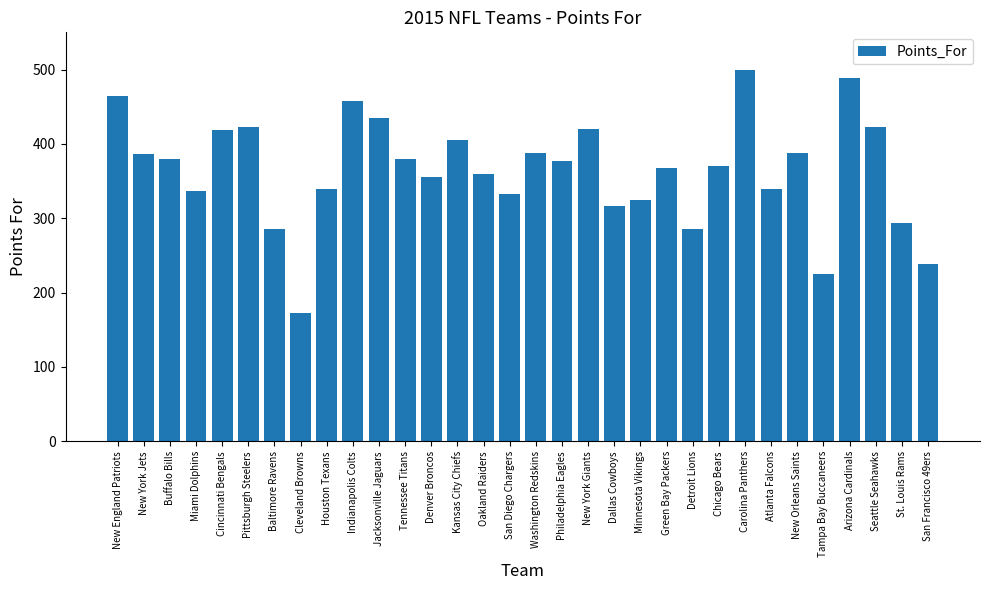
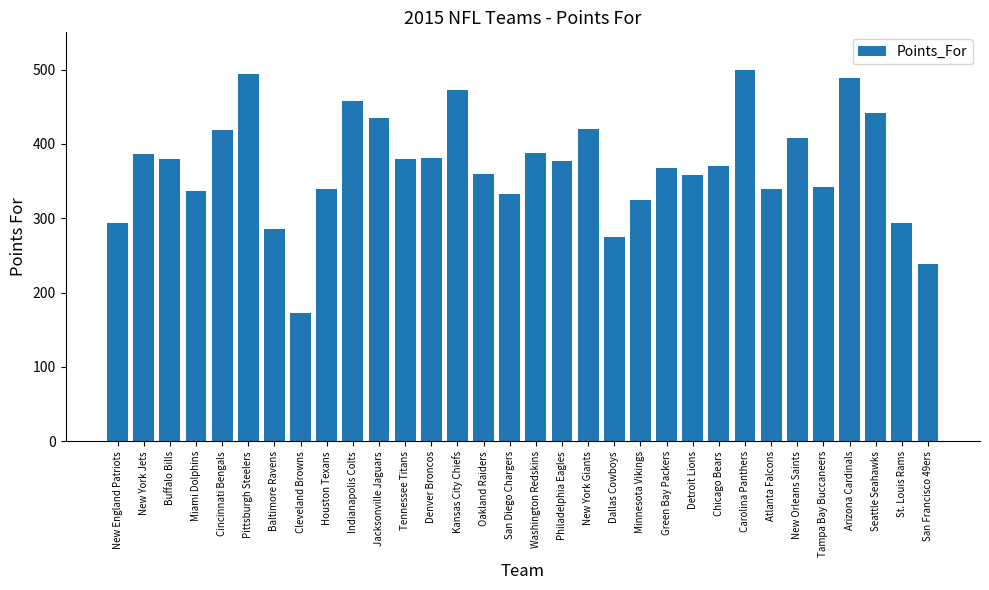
  {
-   "New England Patriots": 470,
+   "New England Patriots": 290,
    "New York Jets": 390,
    "Buffalo Bills": 380,
    "Miami Dolphins": 340,
    "Cincinnati Bengals": 420,
-   "Pittsburgh Steelers": 420,
+   "Pittsburgh Steelers": 490,
    "Baltimore Ravens": 290,
    "Cleveland Browns": 170,
    "Houston Texans": 340,
    "Indianapolis Colts": 460,
    "Jacksonville Jaguars": 440,
    "Tennessee Titans": 380,
-   "Denver Broncos": 360,
-   "Kansas City Chiefs": 410,
+   "Denver Broncos": 380,
+   "Kansas City Chiefs": 470,
    "Oakland Raiders": 360,
    "San Diego Chargers": 330,
    "Washington Redskins": 390,
    "Philadelphia Eagles": 380,
    "New York Giants": 420,
-   "Dallas Cowboys": 320,
+   "Dallas Cowboys": 280,
    "Minnesota Vikings": 320,
    "Green Bay Packers": 370,
-   "Detroit Lions": 290,
+   "Detroit Lions": 360,
    "Chicago Bears": 370,
    "Carolina Panthers": 500,
    "Atlanta Falcons": 340,
-   "New Orleans Saints": 390,
-   "Tampa Bay Buccaneers": 230,
+   "New Orleans Saints": 410,
+   "Tampa Bay Buccaneers": 340,
    "Arizona Cardinals": 490,
-   "Seattle Seahawks": 420,
+   "Seattle Seahawks": 440,
    "St. Louis Rams": 290,
    "San Francisco 49ers": 240
  }
